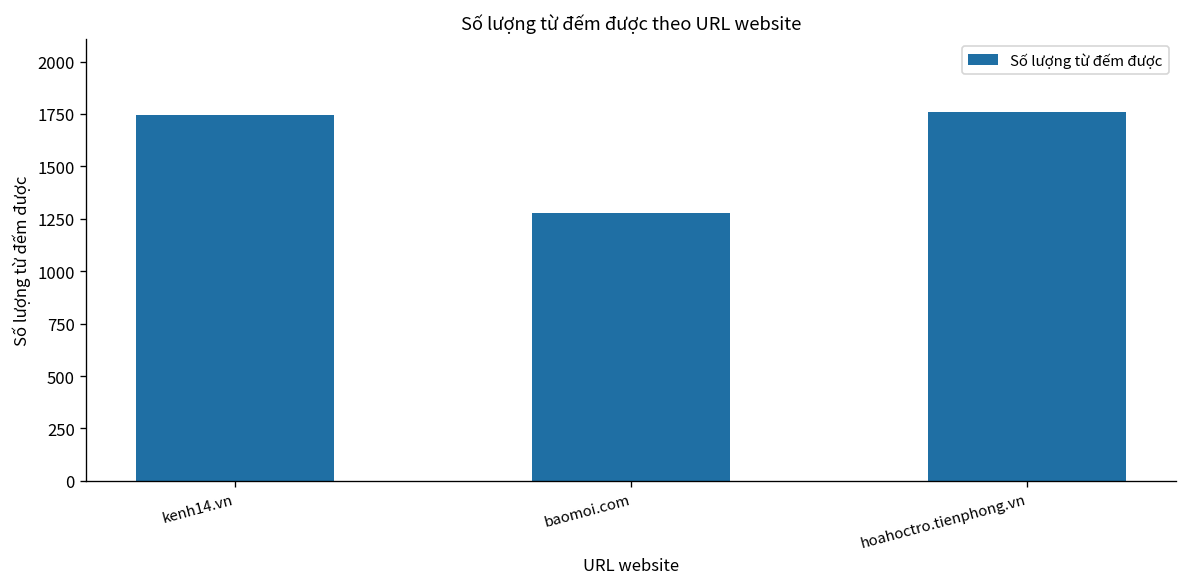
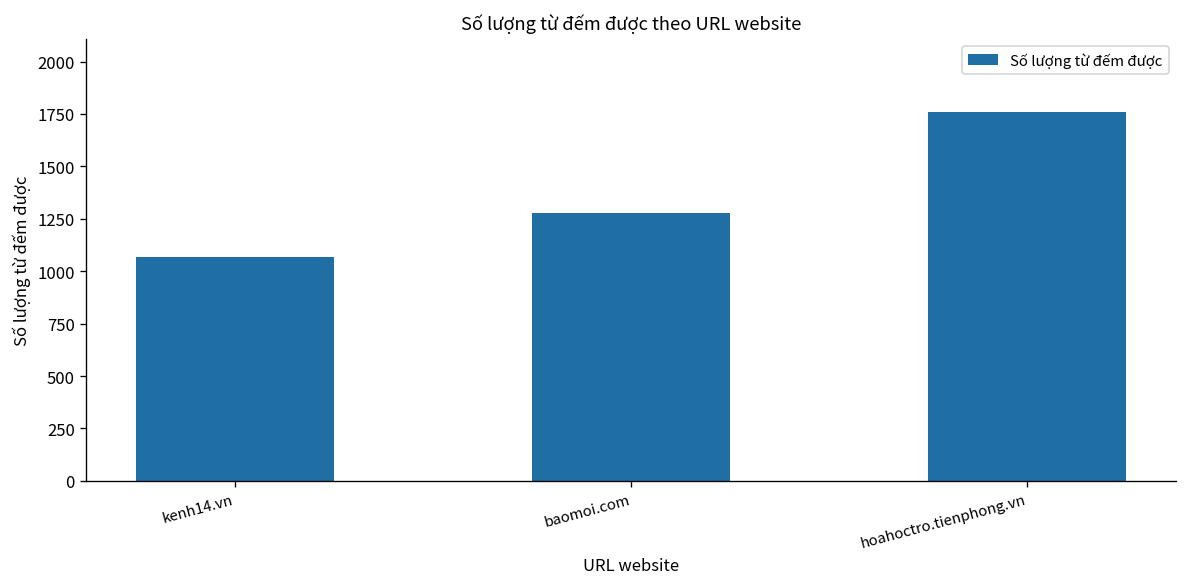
  {
-   "kenh14.vn": 1750,
+   "kenh14.vn": 1070,
    "baomoi.com": 1280,
    "hoahoctro.tienphong.vn": 1760
  }
